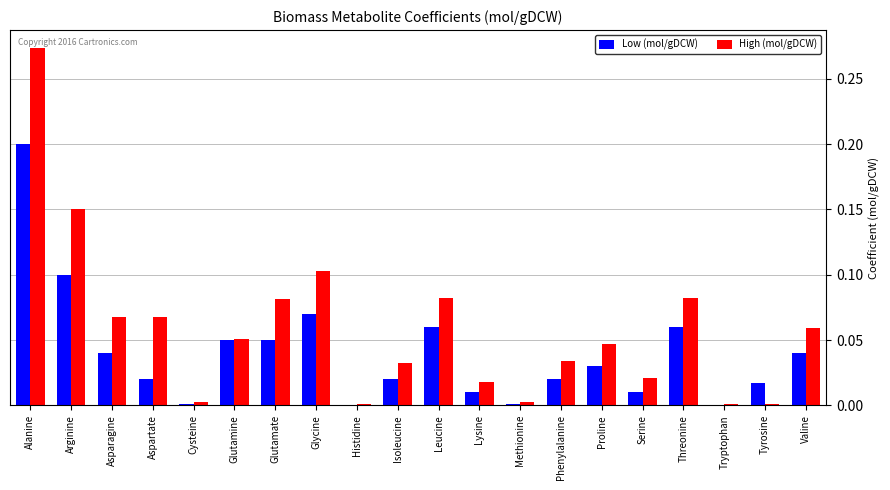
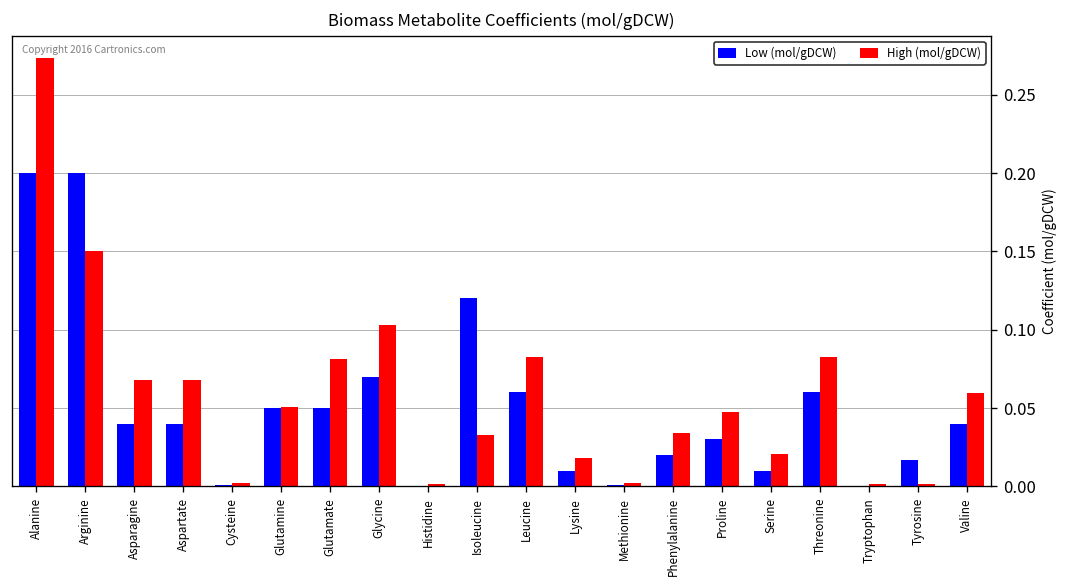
  {
    "Low (mol/gDCW)": {
      "Alanine": 0.20,
-     "Arginine": 0.1,
+     "Arginine": 0.2,
      "Asparagine": 0.04,
-     "Aspartate": 0.02,
+     "Aspartate": 0.04,
      "Glutamine": 0.05,
      "Glutamate": 0.05,
      "Glycine": 0.07,
-     "Isoleucine": 0.02,
+     "Isoleucine": 0.12,
      "Leucine": 0.06,
      "Lysine": 0.01,
      "Phenylalanine": 0.02,
      "Proline": 0.03,
      "Serine": 0.01,
      "Threonine": 0.06,
      "Tyrosine": 0.017,
      "Valine": 0.04
    },
    "High (mol/gDCW)": {
      "Arginine": 0.15,
      "Asparagine": 0.068,
      "Aspartate": 0.068,
      "Cysteine": 0.002,
      "Glutamine": 0.05,
      "Glutamate": 0.08,
      "Glycine": 0.103,
      "Isoleucine": 0.033,
      "Leucine": 0.082,
      "Lysine": 0.02,
      "Methionine": 0.002,
      "Phenylalanine": 0.034,
      "Proline": 0.047,
      "Serine": 0.02,
      "Threonine": 0.082,
      "Valine": 0.06
    }
  }
